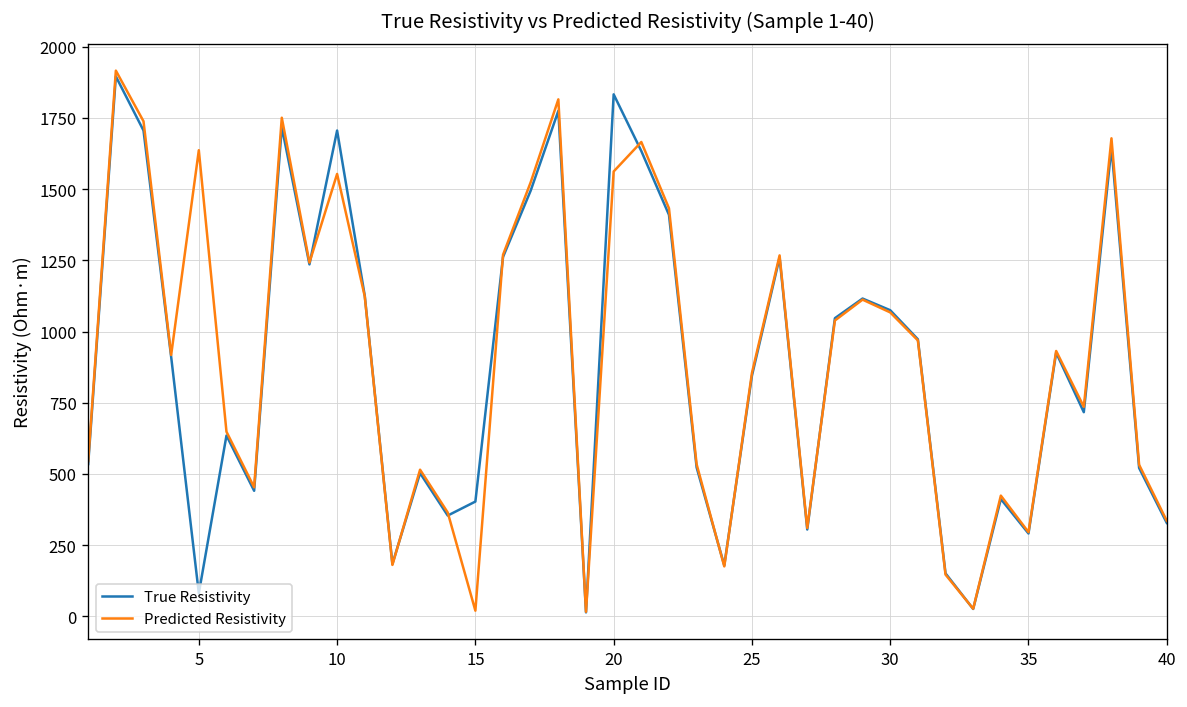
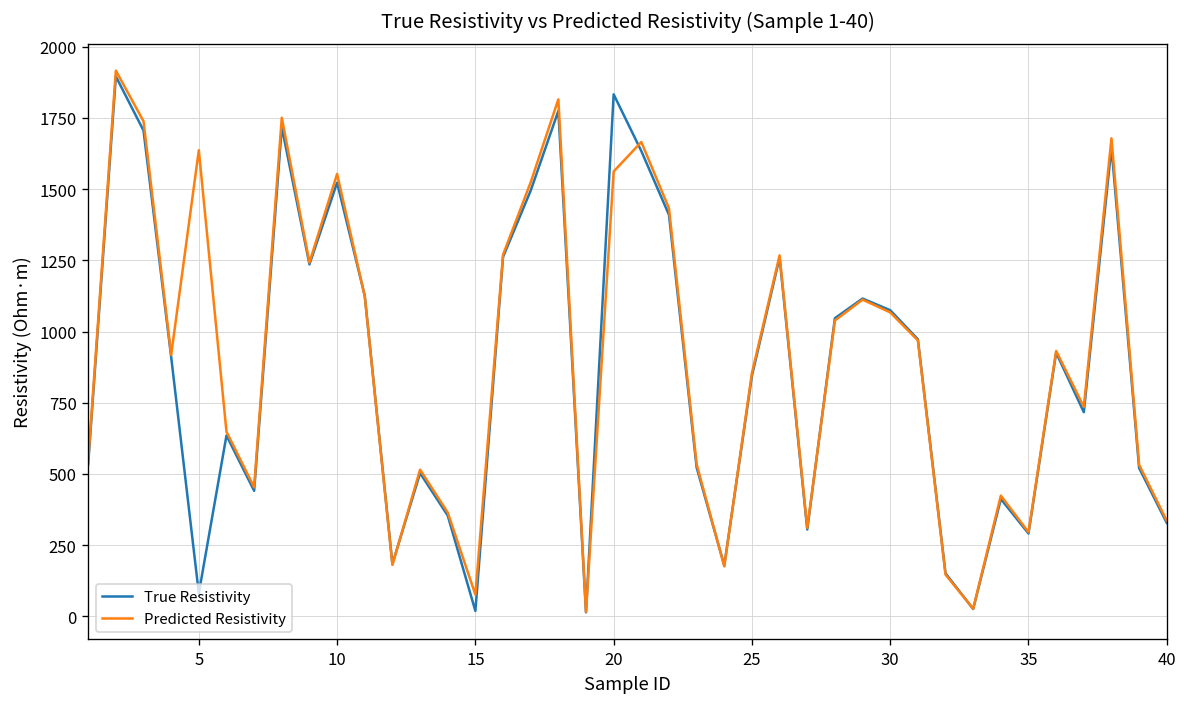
  {
    "True Resistivity": {
-     "10": 1710,
-     "15": 400,
+     "10": 1520,
+     "15": 20,
      "20": 1830
    },
    "Predicted Resistivity": {
      "5": 1640,
      "10": 1550,
-     "15": 20,
+     "15": 80,
      "20": 1560
    }
  }
